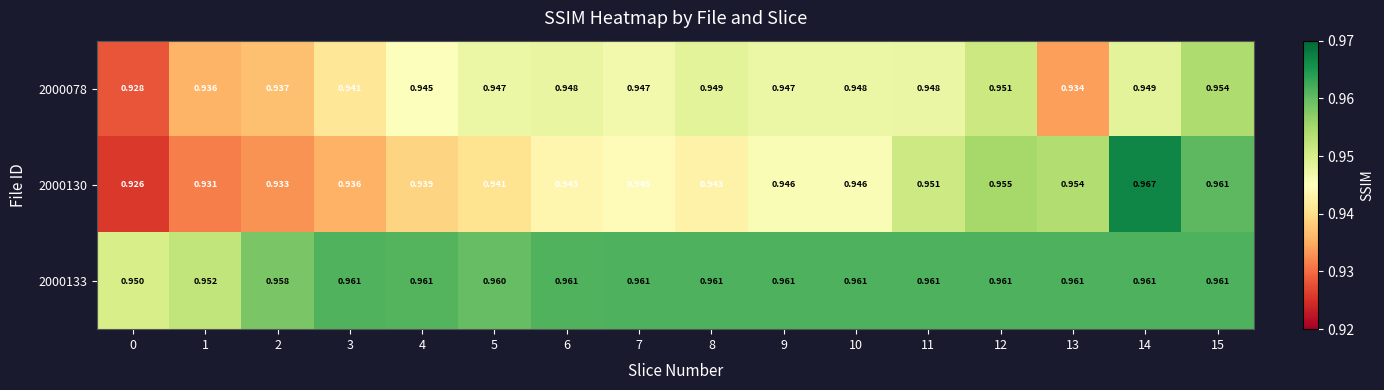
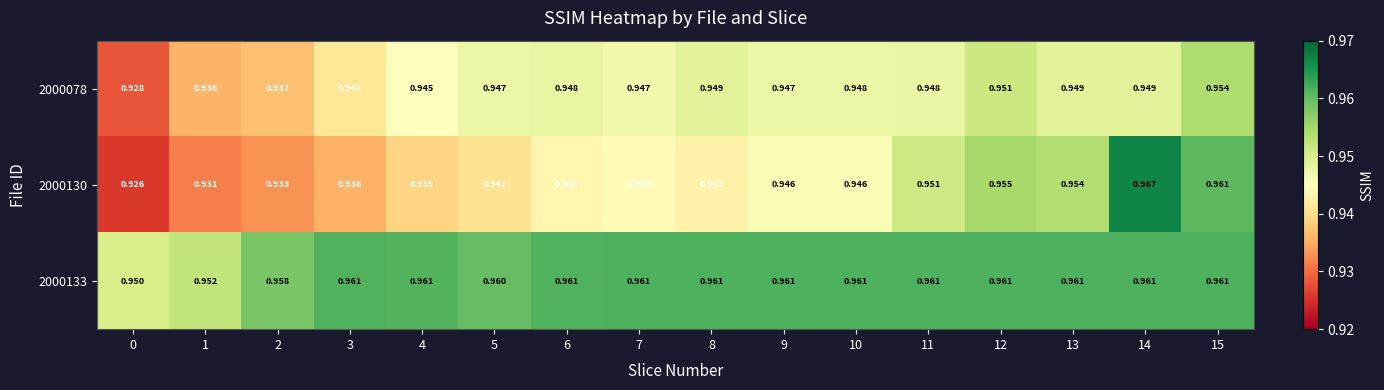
  {
    "2000078": {
      "0": 0.928,
      "1": 0.936,
      "2": 0.937,
      "3": 0.941,
      "4": 0.945,
      "5": 0.947,
      "6": 0.948,
      "7": 0.947,
      "8": 0.949,
      "9": 0.947,
      "10": 0.948,
      "11": 0.948,
      "12": 0.951,
-     "13": 0.934,
+     "13": 0.949,
      "14": 0.949,
      "15": 0.954
    },
    "2000130": {
      "0": 0.926,
      "1": 0.931,
      "2": 0.933,
      "3": 0.936,
      "4": 0.939,
      "5": 0.941,
      "6": 0.943,
      "7": 0.945,
      "8": 0.943,
      "9": 0.946,
      "10": 0.946,
      "11": 0.951,
      "12": 0.955,
      "13": 0.954,
      "14": 0.967,
      "15": 0.961
    },
    "2000133": {
      "0": 0.950,
      "1": 0.952,
      "2": 0.958,
      "3": 0.961,
      "4": 0.961,
      "5": 0.960,
      "6": 0.961,
      "7": 0.961,
      "8": 0.961,
      "9": 0.961,
      "10": 0.961,
      "11": 0.961,
      "12": 0.961,
      "13": 0.961,
      "14": 0.961,
      "15": 0.961
    }
  }
